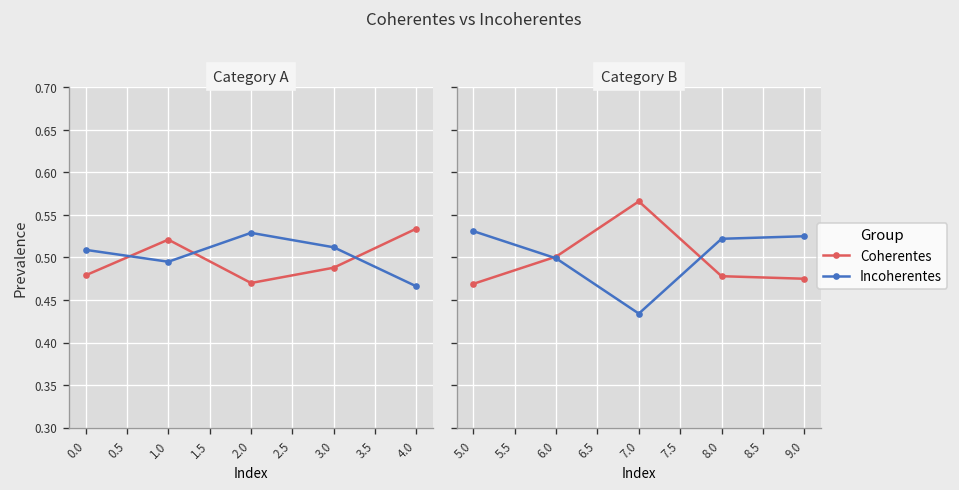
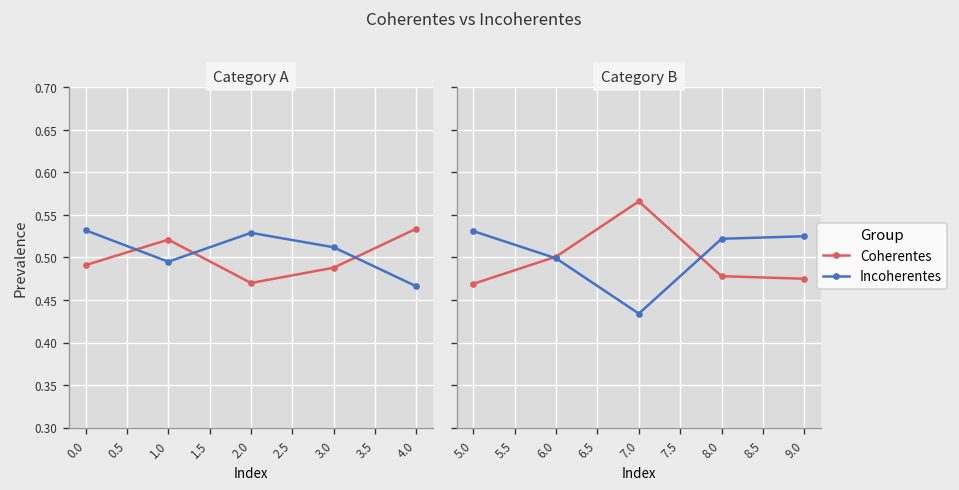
  {
    "Category A": {
      "Coherentes": {
-       "0.0": 0.48,
+       "0.0": 0.49,
        "1.0": 0.52,
        "2.0": 0.47,
        "3.0": 0.49,
        "4.0": 0.53
      },
      "Incoherentes": {
-       "0.0": 0.51,
+       "0.0": 0.53,
        "1.0": 0.50,
        "2.0": 0.53,
        "3.0": 0.51,
        "4.0": 0.47
      }
    }
  }
